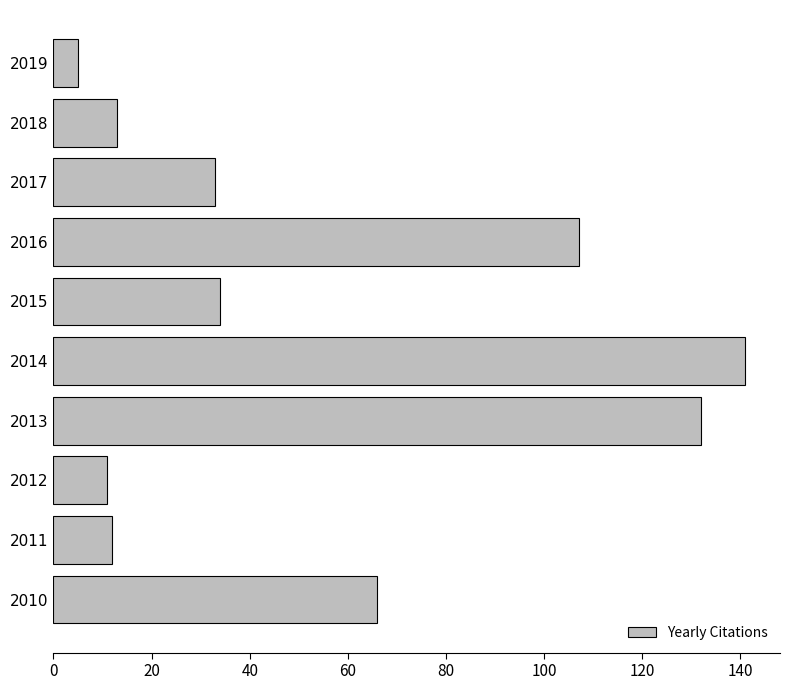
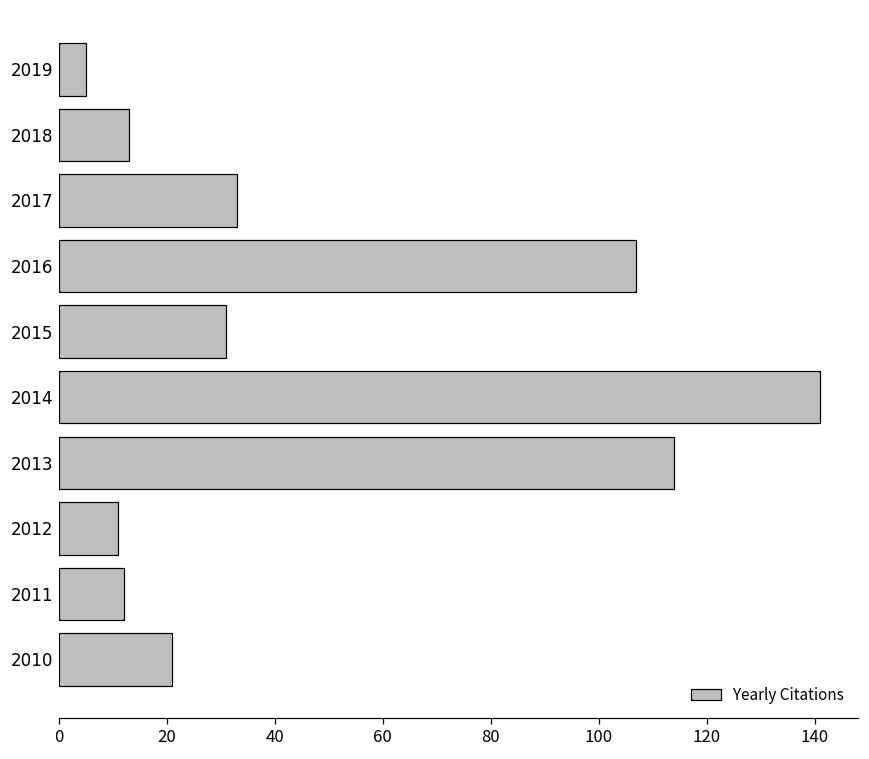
  {
    "2019": 5,
    "2018": 13,
    "2017": 33,
    "2016": 107,
-   "2015": 34,
+   "2015": 31,
    "2014": 141,
-   "2013": 132,
+   "2013": 114,
    "2012": 11,
    "2011": 12,
-   "2010": 66
+   "2010": 21
  }
